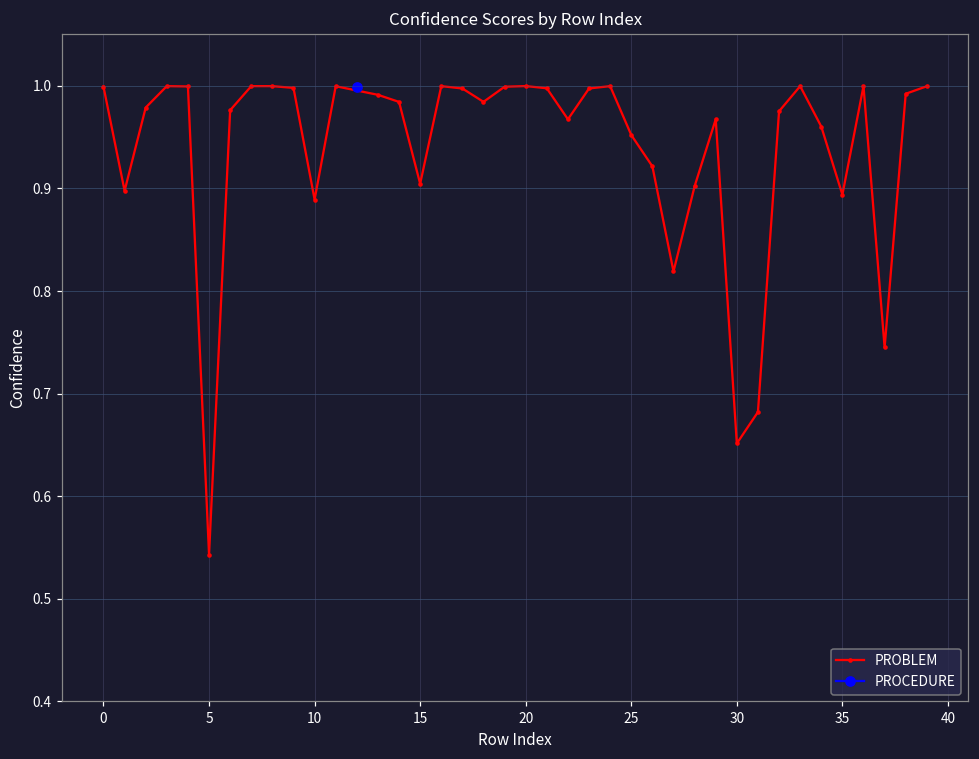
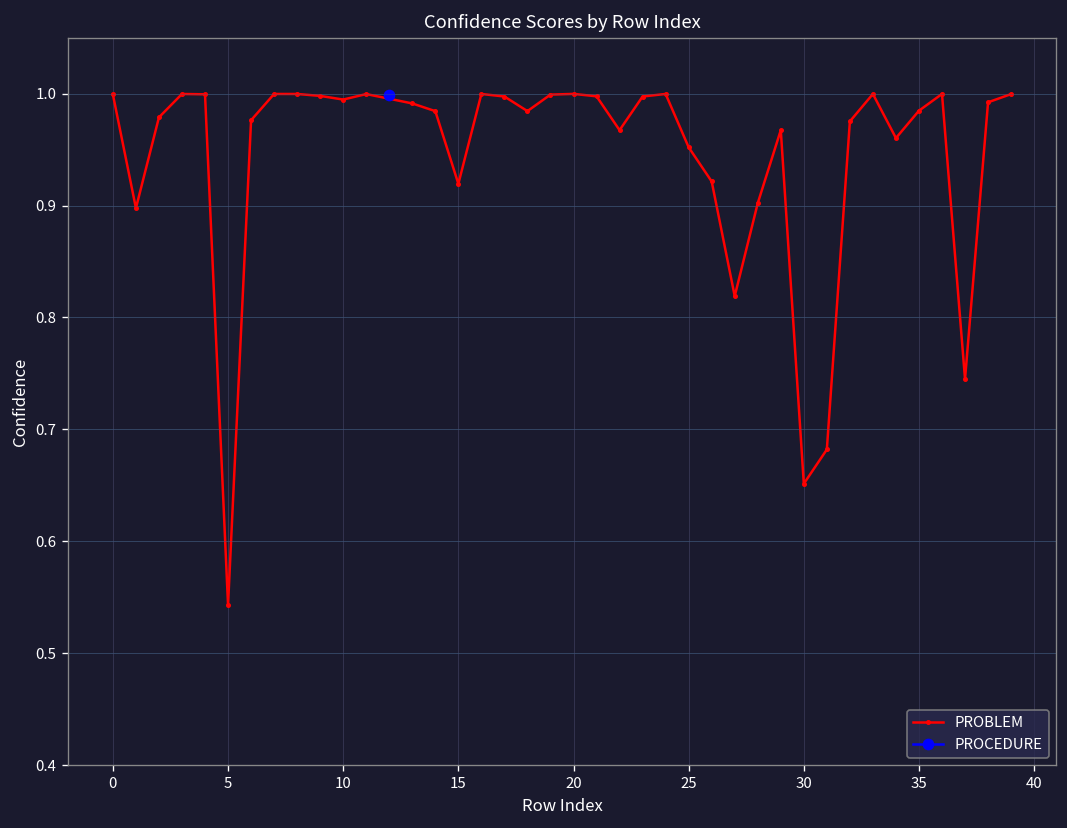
  {
    "PROBLEM": {
      "0": 1.00,
      "5": 0.54,
-     "10": 0.89,
-     "15": 0.90,
+     "10": 0.99,
+     "15": 0.92,
      "20": 1.00,
      "25": 0.95,
      "30": 0.65,
-     "35": 0.89
+     "35": 0.98
    }
  }
